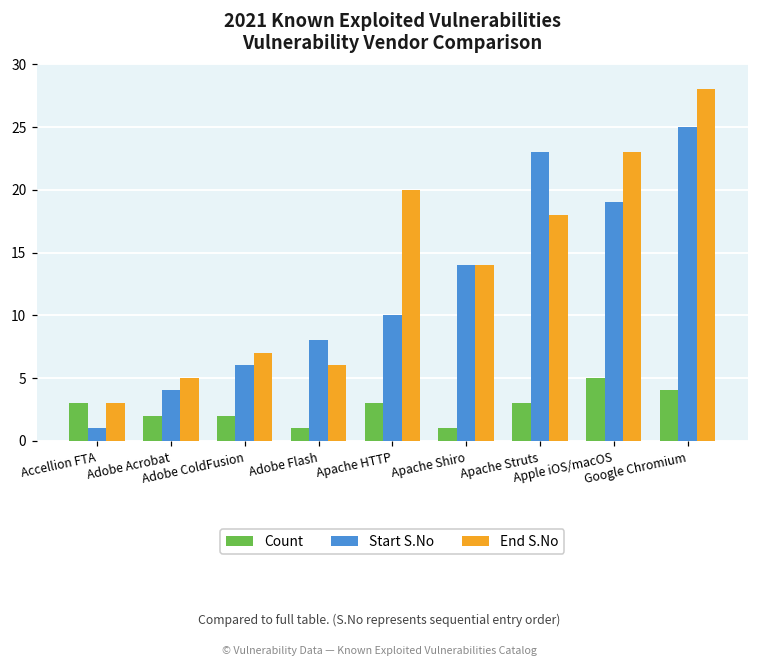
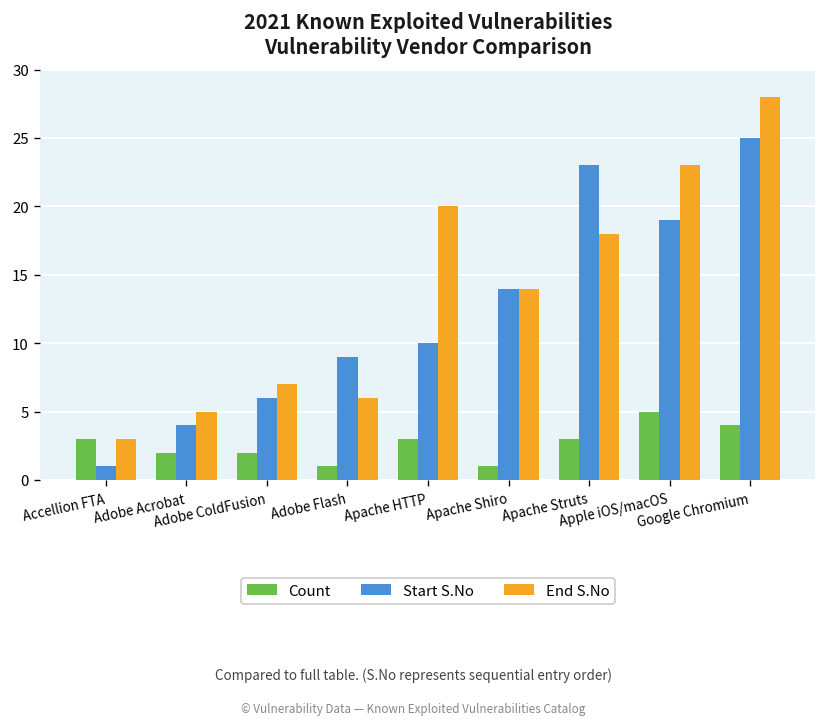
  {
    "Count": {
      "Accellion FTA": 3,
      "Adobe Acrobat": 2,
      "Adobe ColdFusion": 2,
      "Adobe Flash": 1,
      "Apache HTTP": 3,
      "Apache Shiro": 1,
      "Apache Struts": 3,
      "Apple iOS/macOS": 5,
      "Google Chromium": 4
    },
    "Start S.No": {
      "Accellion FTA": 1,
      "Adobe Acrobat": 4,
      "Adobe ColdFusion": 6,
-     "Adobe Flash": 8,
+     "Adobe Flash": 9,
      "Apache HTTP": 10,
      "Apache Shiro": 14,
      "Apache Struts": 23,
      "Apple iOS/macOS": 19,
      "Google Chromium": 25
    },
    "End S.No": {
      "Accellion FTA": 3,
      "Adobe Acrobat": 5,
      "Adobe ColdFusion": 7,
      "Adobe Flash": 6,
      "Apache HTTP": 20,
      "Apache Shiro": 14,
      "Apache Struts": 18,
      "Apple iOS/macOS": 23,
      "Google Chromium": 28
    }
  }
